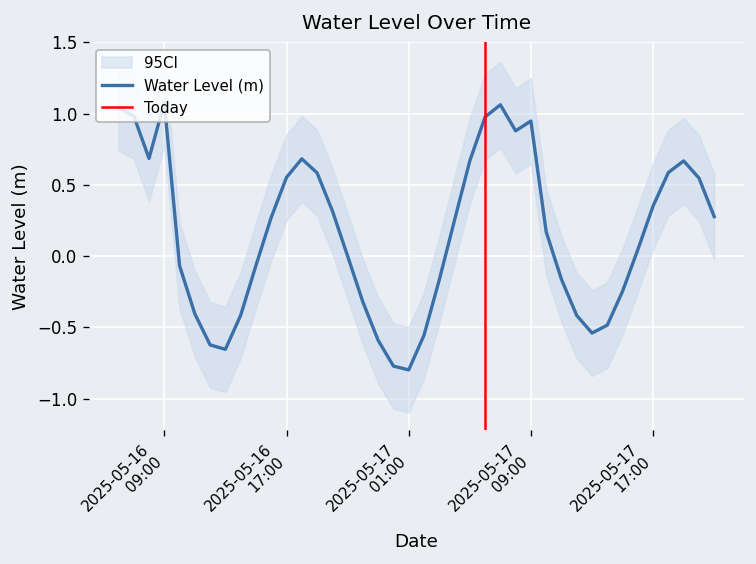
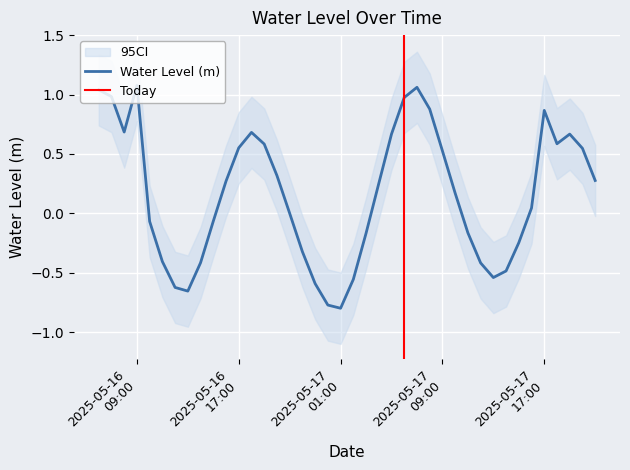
  {
    "Water Level (m)": {
      "2025-05-16 17:00": 0.55,
      "2025-05-17 01:00": -0.80,
-     "2025-05-17 09:00": 0.95,
-     "2025-05-17 17:00": 0.35
+     "2025-05-17 09:00": 0.53,
+     "2025-05-17 17:00": 0.87
    }
  }
